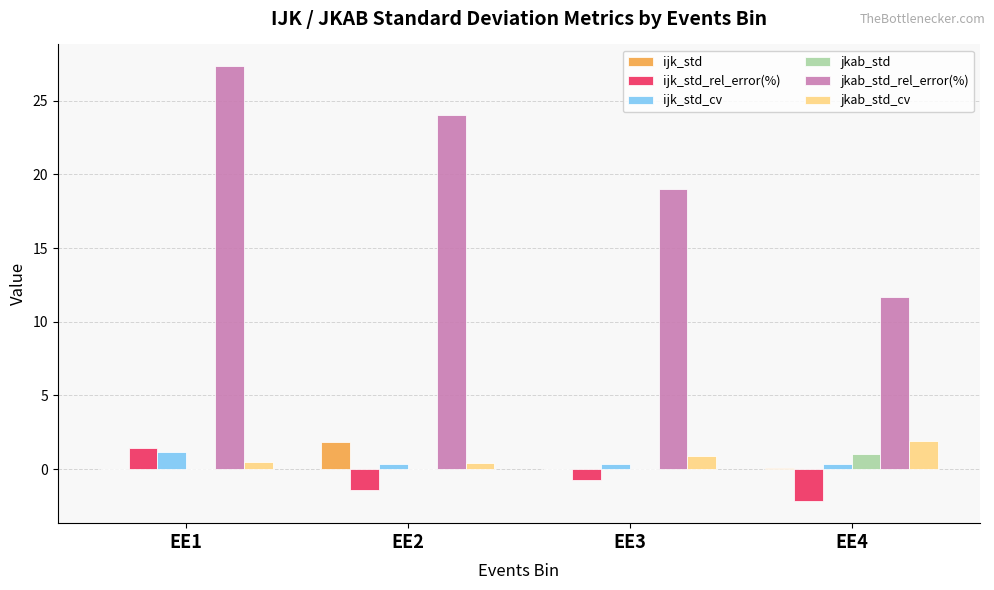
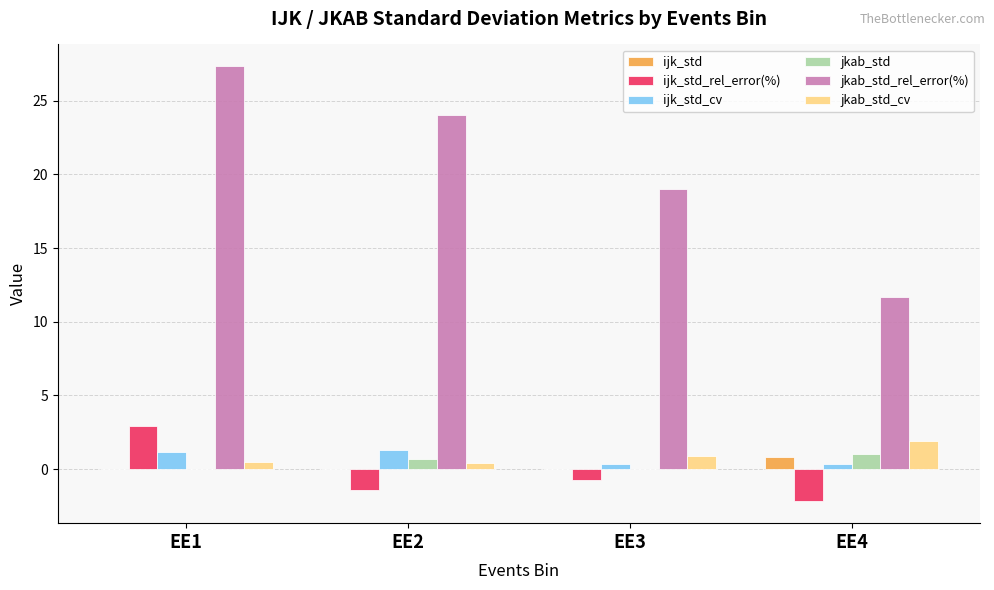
  {
    "ijk_std": {
-     "EE2": 1.9,
-     "EE4": 0.0
+     "EE2": 0.0,
+     "EE4": 0.8
    },
    "ijk_std_rel_error(%)": {
-     "EE1": 1.5,
+     "EE1": 2.9,
      "EE2": -1.4,
      "EE3": -0.7,
      "EE4": -2.2
    },
    "ijk_std_cv": {
      "EE1": 1.1,
-     "EE2": 0.4,
+     "EE2": 1.3,
      "EE3": 0.3,
      "EE4": 0.3
    },
    "jkab_std": {
-     "EE2": 0.0,
+     "EE2": 0.7,
      "EE4": 1.0
    },
    "jkab_std_rel_error(%)": {
      "EE1": 27.3,
      "EE2": 24.0,
      "EE3": 19.0,
      "EE4": 11.7
    },
    "jkab_std_cv": {
      "EE1": 0.5,
      "EE2": 0.4,
      "EE3": 0.9,
      "EE4": 1.9
    }
  }
